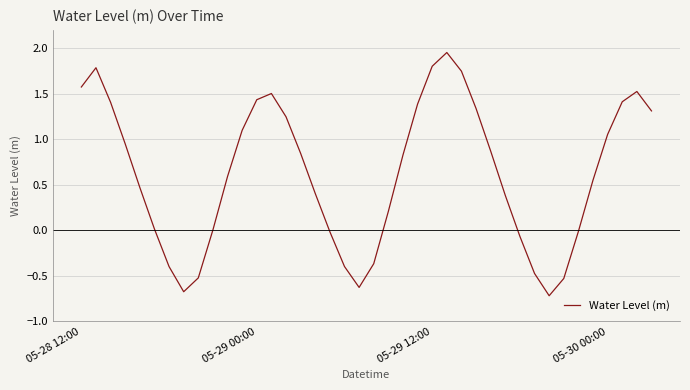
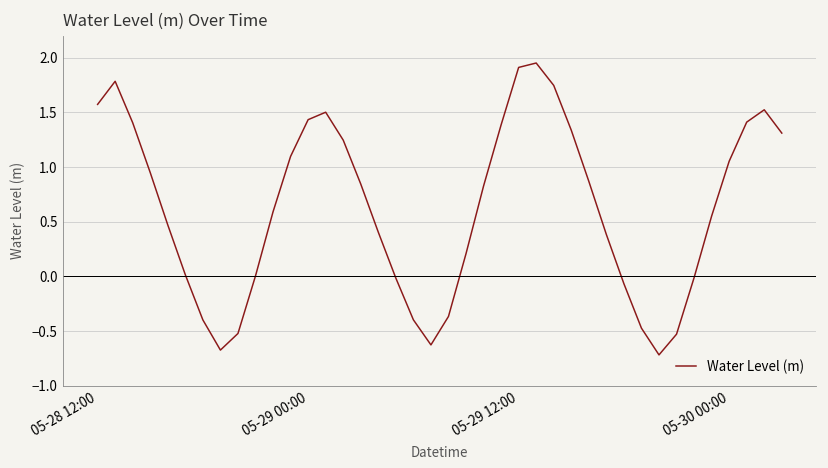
  {
    "05-28 12:00": 1.6,
    "05-29 00:00": 1.4,
-   "05-29 12:00": 1.8,
+   "05-29 12:00": 1.9,
    "05-30 00:00": 1.1
  }
